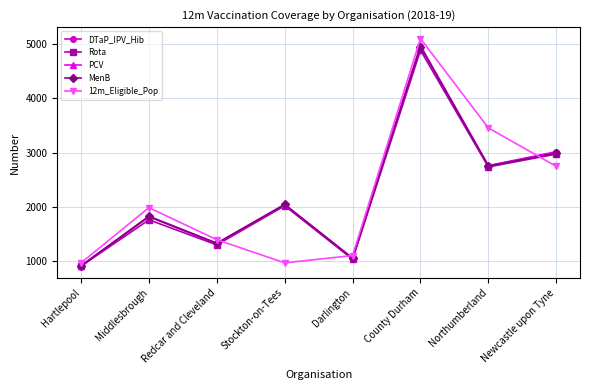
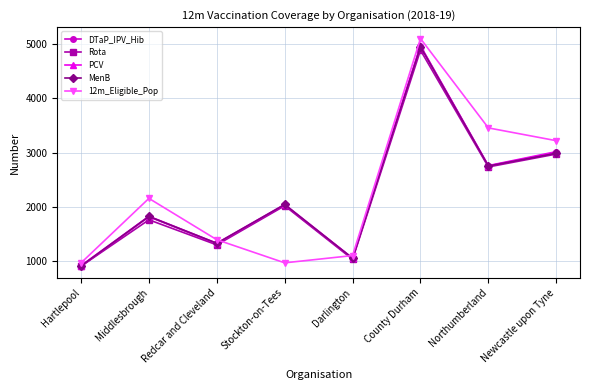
  {
    "12m_Eligible_Pop": {
      "Hartlepool": 1000,
-     "Middlesbrough": 2000,
+     "Middlesbrough": 2200,
      "Redcar and Cleveland": 1400,
      "Stockton-on-Tees": 1000,
      "Darlington": 1100,
      "County Durham": 5100,
      "Northumberland": 3500,
-     "Newcastle upon Tyne": 2700
+     "Newcastle upon Tyne": 3200
    }
  }
